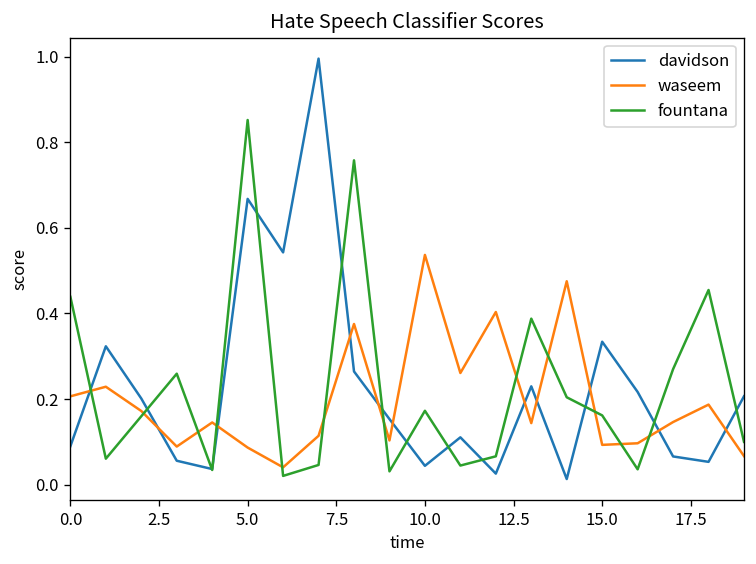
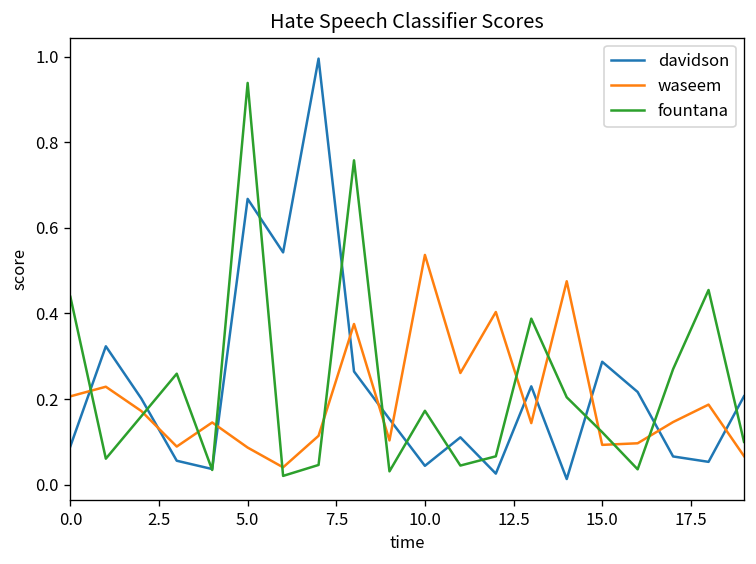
  {
    "davidson": {
      "0.0": 0.09,
      "5.0": 0.67,
      "10.0": 0.04,
-     "15.0": 0.33
+     "15.0": 0.29
    },
    "waseem": {
      "0.0": 0.21,
      "5.0": 0.09,
      "10.0": 0.54,
      "15.0": 0.09
    },
    "fountana": {
      "0.0": 0.44,
-     "5.0": 0.85,
+     "5.0": 0.94,
      "10.0": 0.17,
-     "15.0": 0.16
+     "15.0": 0.12
    }
  }
